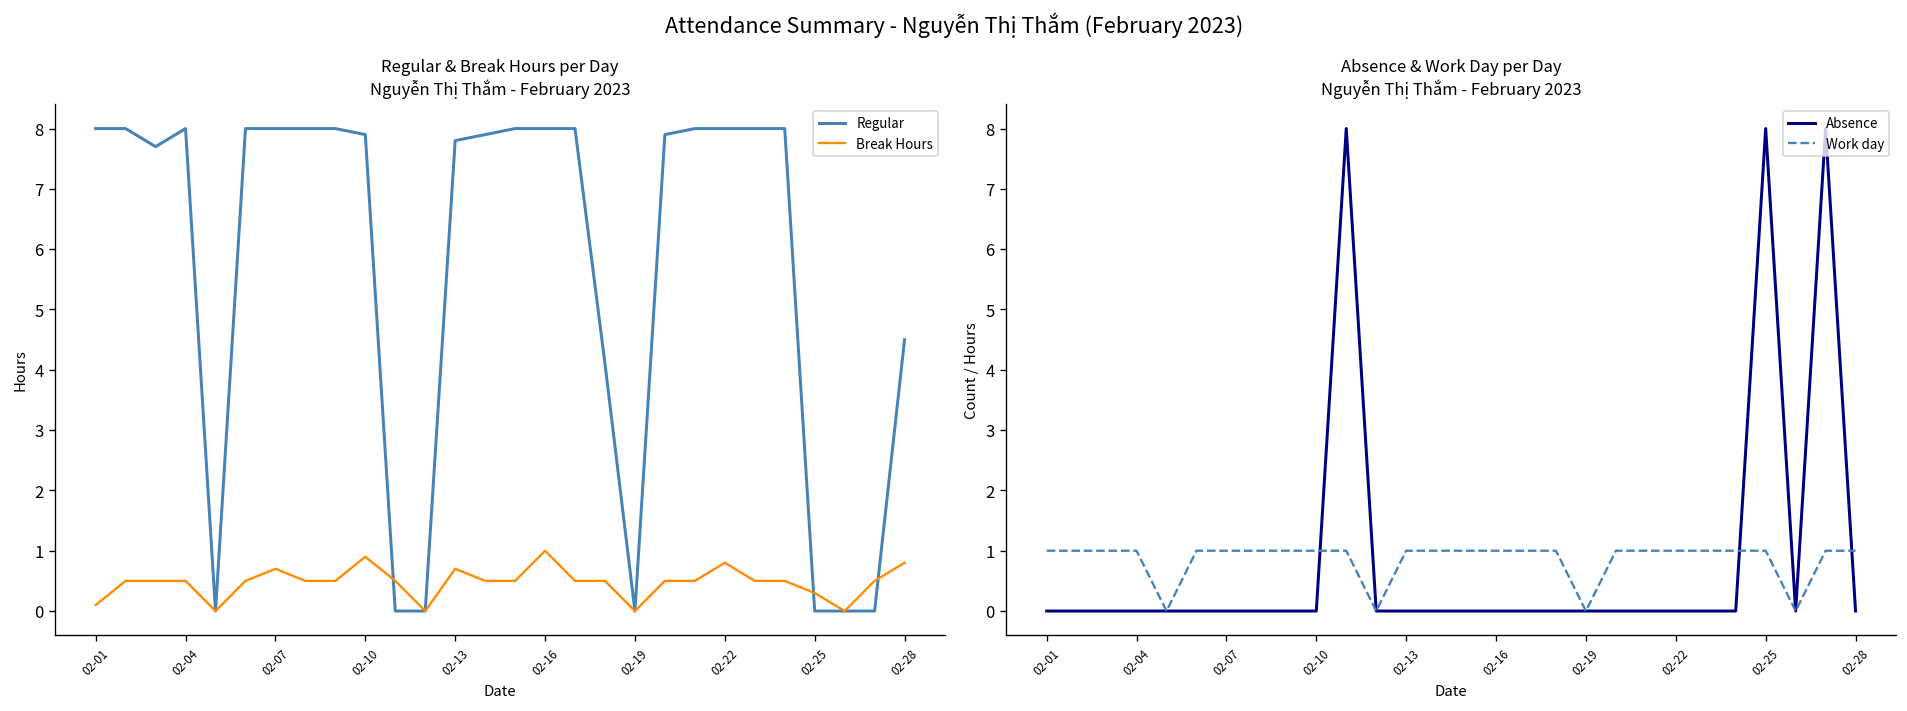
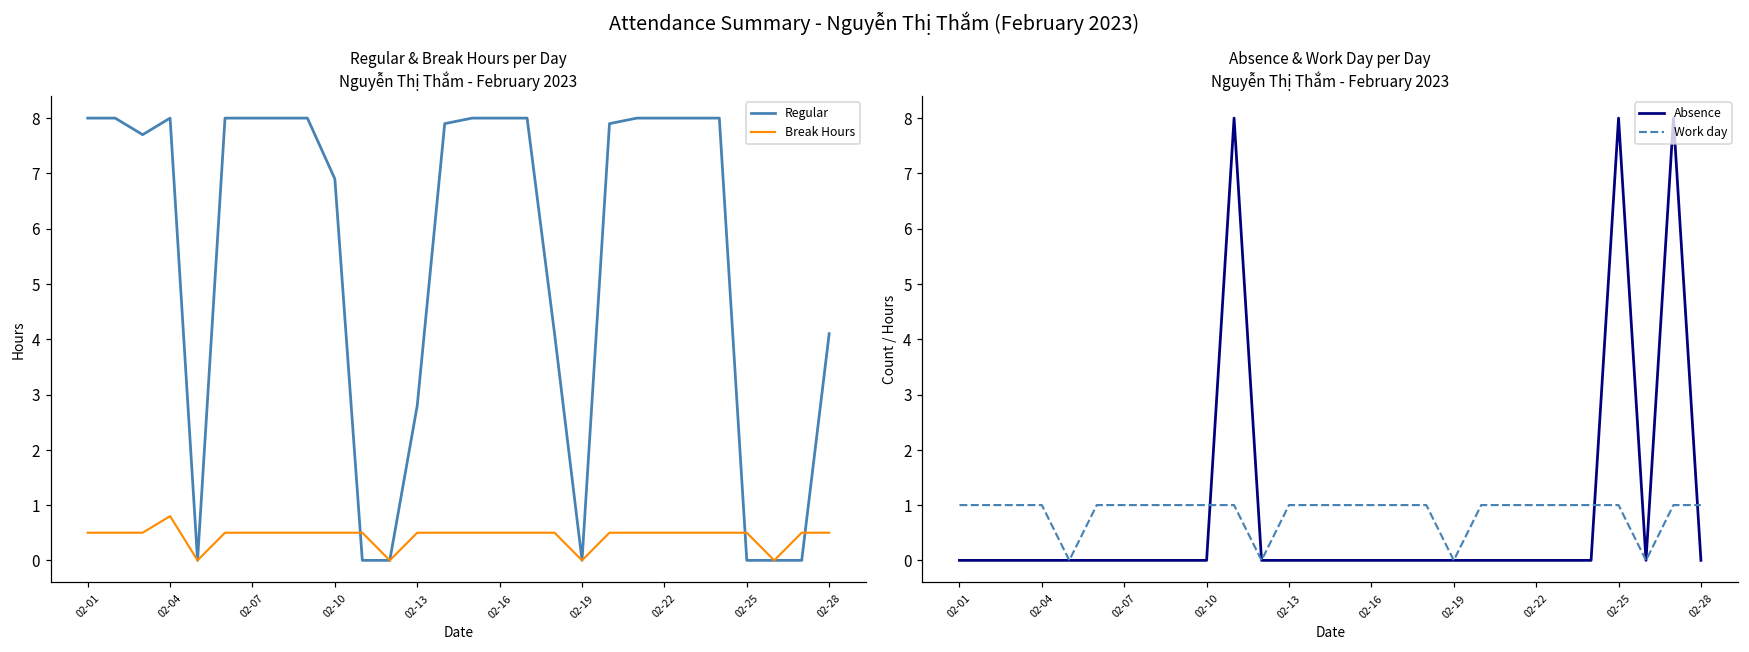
  {
    "Regular & Break Hours per Day Nguyễn Thị Thắm - February 2023": {
      "Regular": {
        "02-01": 8.0,
        "02-04": 8.0,
        "02-07": 8.0,
-       "02-10": 7.9,
-       "02-13": 7.8,
+       "02-10": 6.9,
+       "02-13": 2.8,
        "02-16": 8.0,
        "02-22": 8.0,
        "02-25": 0.0,
-       "02-28": 4.5
+       "02-28": 4.1
      },
      "Break Hours": {
-       "02-01": 0.1,
-       "02-04": 0.5,
-       "02-07": 0.7,
-       "02-10": 0.9,
-       "02-13": 0.7,
-       "02-16": 1.0,
-       "02-22": 0.8,
-       "02-25": 0.3,
-       "02-28": 0.8
+       "02-01": 0.5,
+       "02-04": 0.8,
+       "02-07": 0.5,
+       "02-10": 0.5,
+       "02-13": 0.5,
+       "02-16": 0.5,
+       "02-22": 0.5,
+       "02-25": 0.5,
+       "02-28": 0.5
      }
    },
    "Absence & Work Day per Day Nguyễn Thị Thắm - February 2023": {
      "Absence": {
        "02-01": 0.0,
        "02-04": 0.0,
        "02-07": 0.0,
        "02-10": 0.0,
        "02-13": 0.0,
        "02-16": 0.0,
        "02-22": 0.0,
        "02-25": 8.0,
        "02-28": 0.0
      },
      "Work day": {
        "02-01": 1.0,
        "02-04": 1.0,
        "02-07": 1.0,
        "02-10": 1.0,
        "02-13": 1.0,
        "02-16": 1.0,
        "02-22": 1.0,
        "02-25": 1.0,
        "02-28": 1.0
      }
    }
  }
